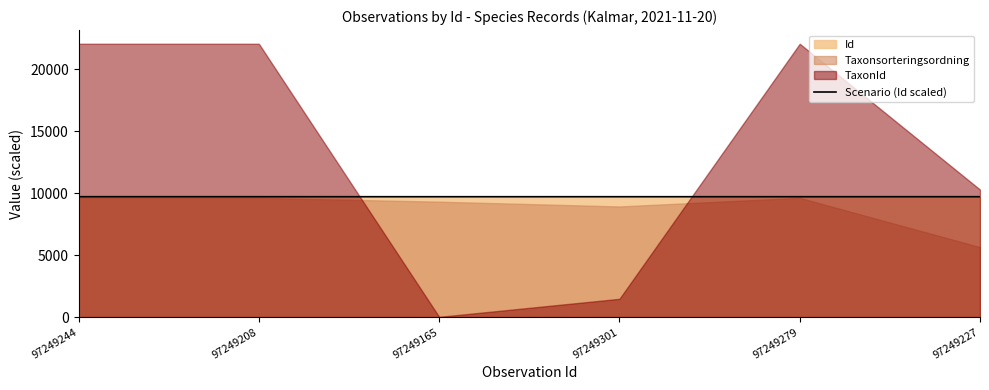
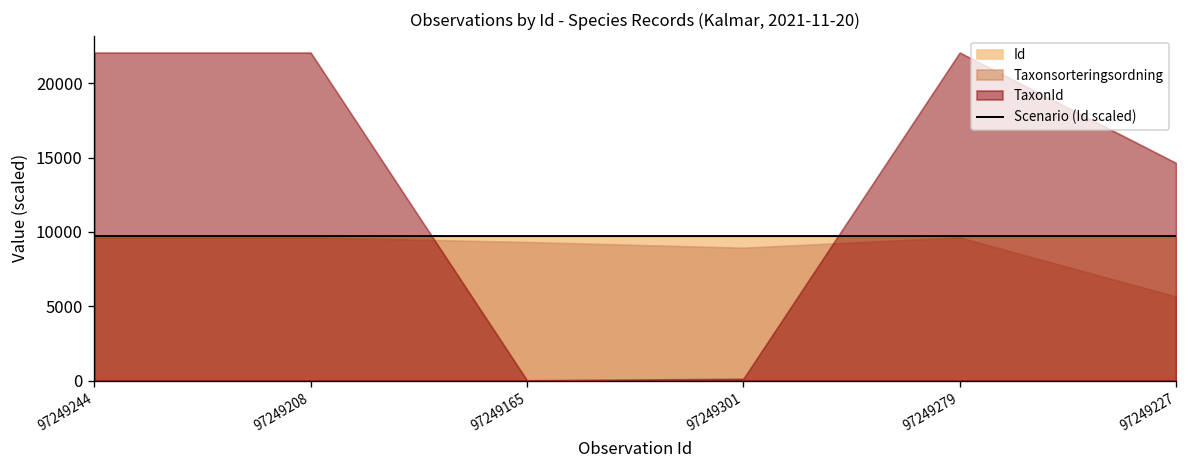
  {
    "TaxonId": {
      "97249244": 22100,
      "97249208": 22100,
-     "97249301": 1500,
+     "97249301": 100,
      "97249279": 22100,
-     "97249227": 10300
+     "97249227": 14700
    }
  }
